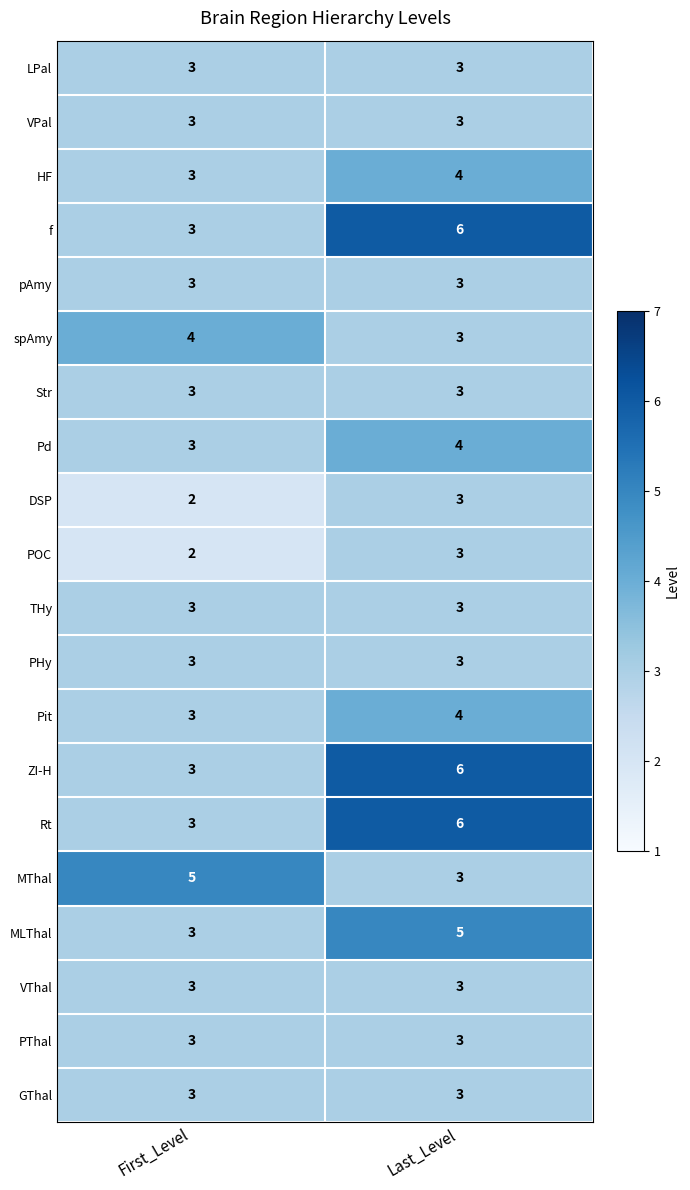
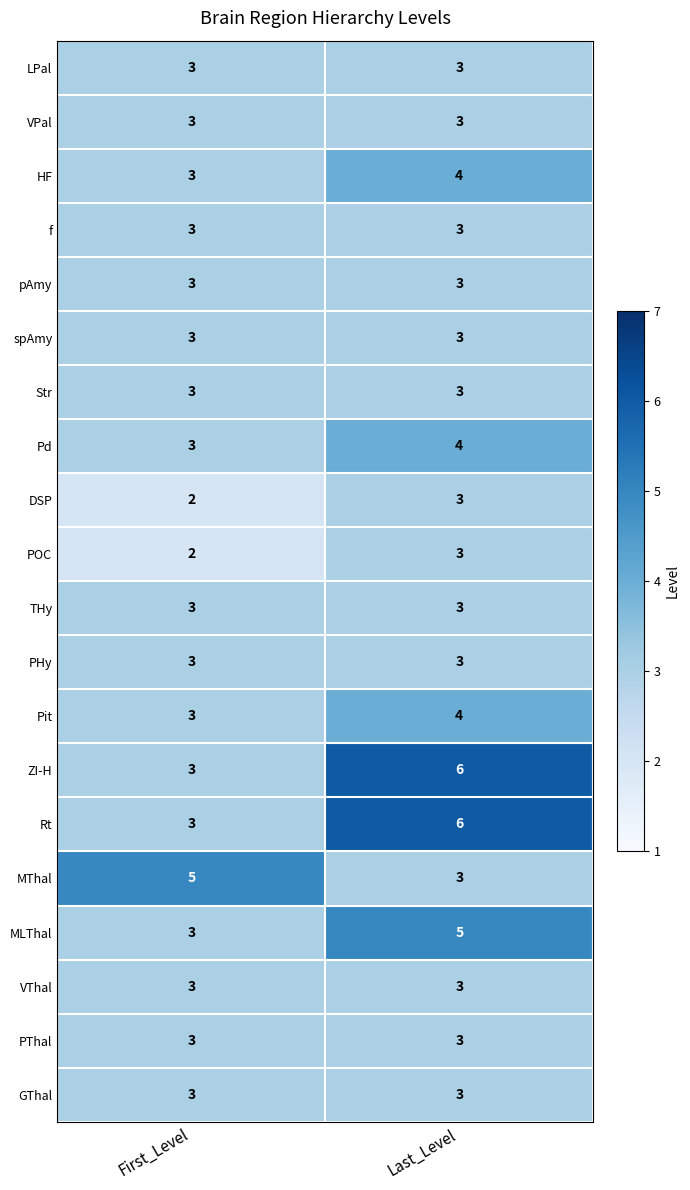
  {
    "LPal": {
      "First_Level": 3,
      "Last_Level": 3
    },
    "VPal": {
      "First_Level": 3,
      "Last_Level": 3
    },
    "HF": {
      "First_Level": 3,
      "Last_Level": 4
    },
    "f": {
      "First_Level": 3,
-     "Last_Level": 6
+     "Last_Level": 3
    },
    "pAmy": {
      "First_Level": 3,
      "Last_Level": 3
    },
    "spAmy": {
-     "First_Level": 4,
+     "First_Level": 3,
      "Last_Level": 3
    },
    "Str": {
      "First_Level": 3,
      "Last_Level": 3
    },
    "Pd": {
      "First_Level": 3,
      "Last_Level": 4
    },
    "DSP": {
      "First_Level": 2,
      "Last_Level": 3
    },
    "POC": {
      "First_Level": 2,
      "Last_Level": 3
    },
    "THy": {
      "First_Level": 3,
      "Last_Level": 3
    },
    "PHy": {
      "First_Level": 3,
      "Last_Level": 3
    },
    "Pit": {
      "First_Level": 3,
      "Last_Level": 4
    },
    "ZI-H": {
      "First_Level": 3,
      "Last_Level": 6
    },
    "Rt": {
      "First_Level": 3,
      "Last_Level": 6
    },
    "MThal": {
      "First_Level": 5,
      "Last_Level": 3
    },
    "MLThal": {
      "First_Level": 3,
      "Last_Level": 5
    },
    "VThal": {
      "First_Level": 3,
      "Last_Level": 3
    },
    "PThal": {
      "First_Level": 3,
      "Last_Level": 3
    },
    "GThal": {
      "First_Level": 3,
      "Last_Level": 3
    }
  }
